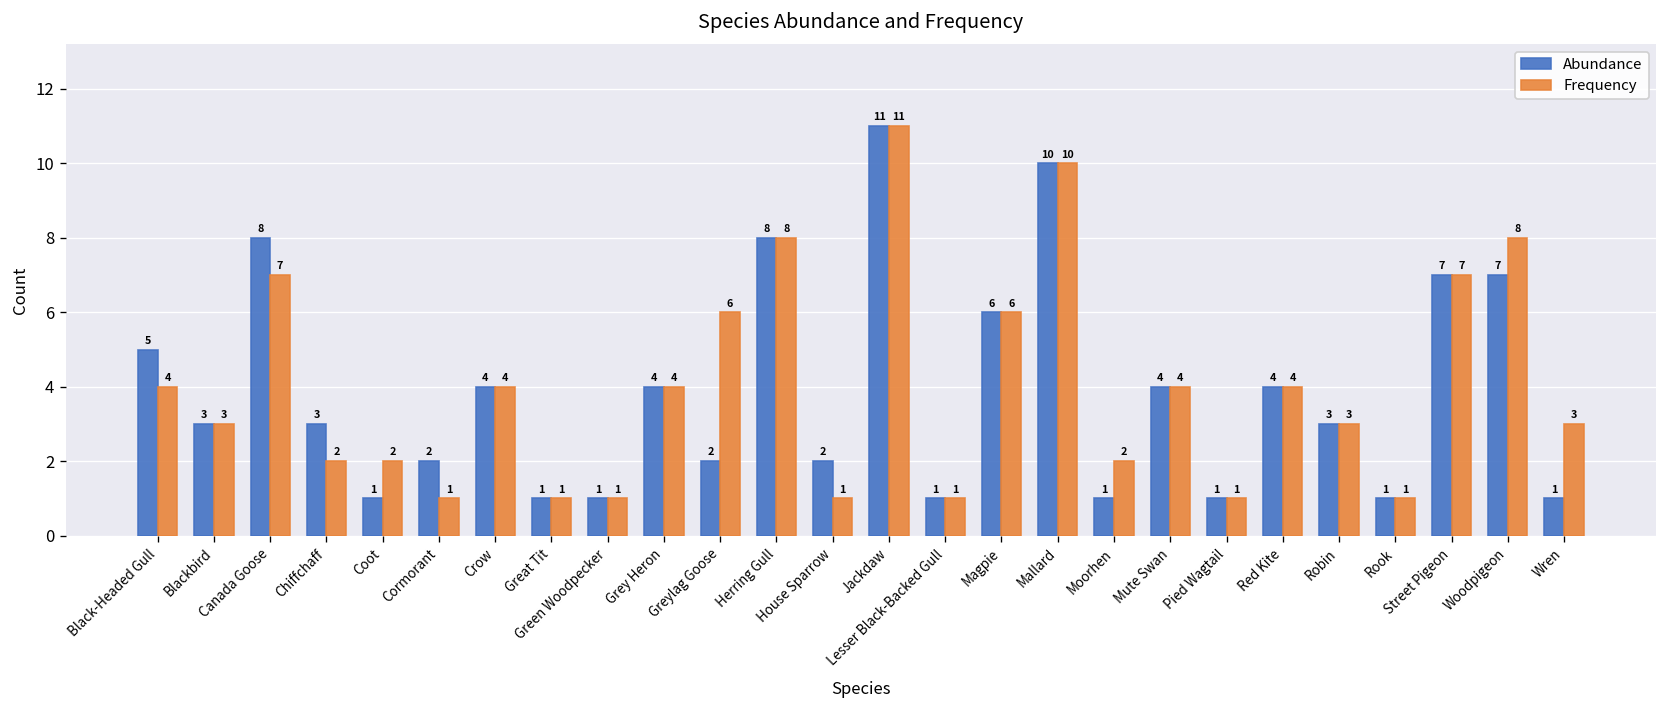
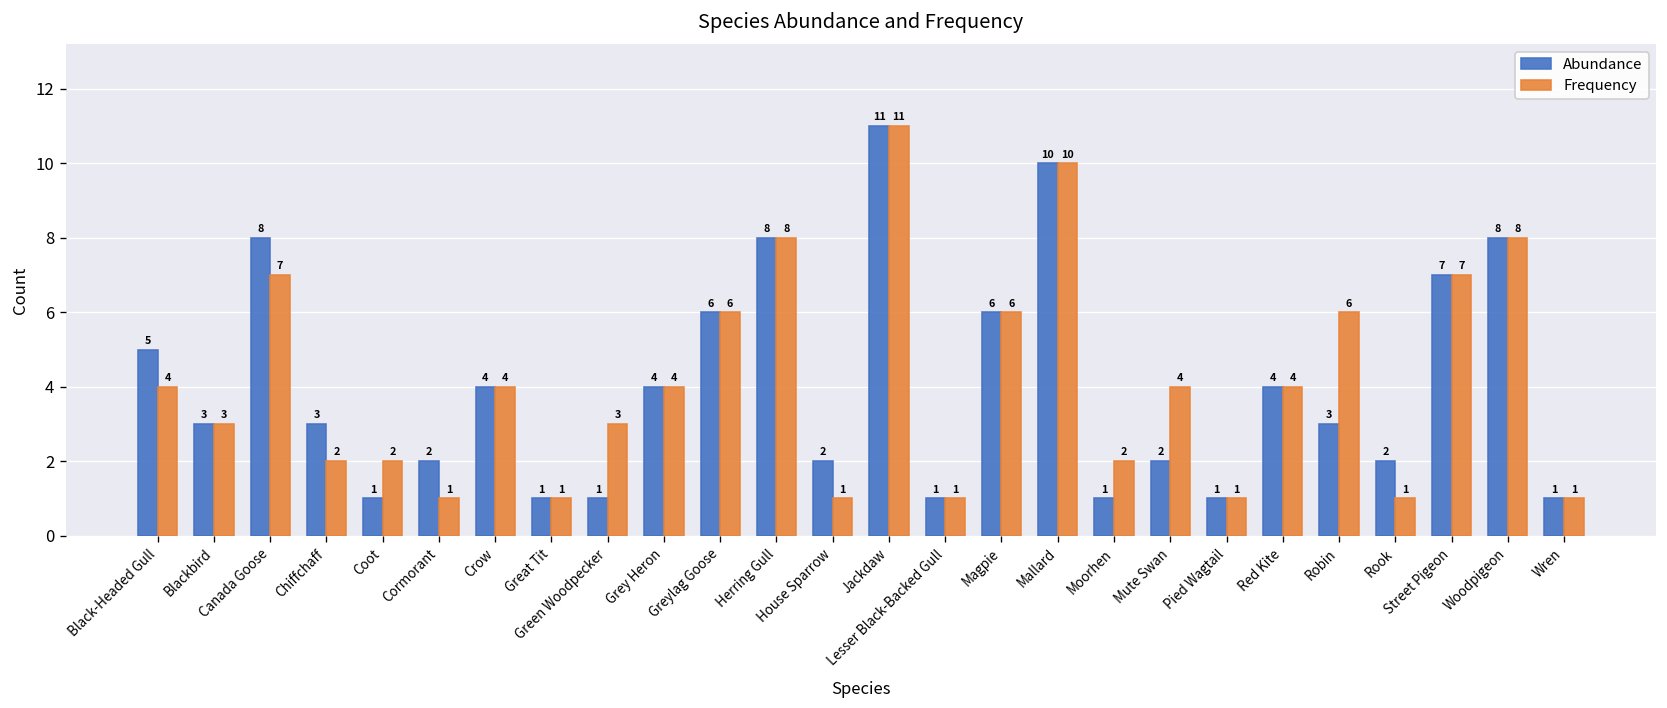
  {
    "Abundance": {
      "Black-Headed Gull": 5,
      "Blackbird": 3,
      "Canada Goose": 8,
      "Chiffchaff": 3,
      "Coot": 1,
      "Cormorant": 2,
      "Crow": 4,
      "Great Tit": 1,
      "Green Woodpecker": 1,
      "Grey Heron": 4,
-     "Greylag Goose": 2,
+     "Greylag Goose": 6,
      "Herring Gull": 8,
      "House Sparrow": 2,
      "Jackdaw": 11,
      "Lesser Black-Backed Gull": 1,
      "Magpie": 6,
      "Mallard": 10,
      "Moorhen": 1,
-     "Mute Swan": 4,
+     "Mute Swan": 2,
      "Pied Wagtail": 1,
      "Red Kite": 4,
      "Robin": 3,
-     "Rook": 1,
+     "Rook": 2,
      "Street Pigeon": 7,
-     "Woodpigeon": 7,
+     "Woodpigeon": 8,
      "Wren": 1
    },
    "Frequency": {
      "Black-Headed Gull": 4,
      "Blackbird": 3,
      "Canada Goose": 7,
      "Chiffchaff": 2,
      "Coot": 2,
      "Cormorant": 1,
      "Crow": 4,
      "Great Tit": 1,
-     "Green Woodpecker": 1,
+     "Green Woodpecker": 3,
      "Grey Heron": 4,
      "Greylag Goose": 6,
      "Herring Gull": 8,
      "House Sparrow": 1,
      "Jackdaw": 11,
      "Lesser Black-Backed Gull": 1,
      "Magpie": 6,
      "Mallard": 10,
      "Moorhen": 2,
      "Mute Swan": 4,
      "Pied Wagtail": 1,
      "Red Kite": 4,
-     "Robin": 3,
+     "Robin": 6,
      "Rook": 1,
      "Street Pigeon": 7,
      "Woodpigeon": 8,
-     "Wren": 3
+     "Wren": 1
    }
  }
